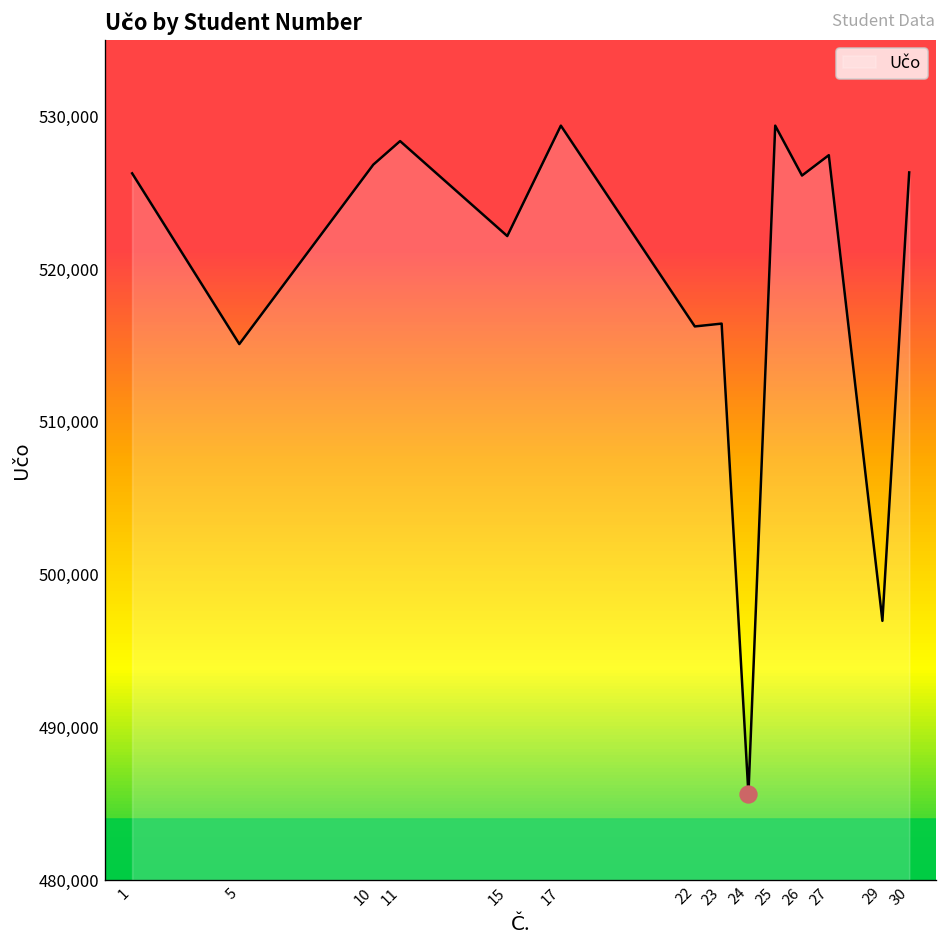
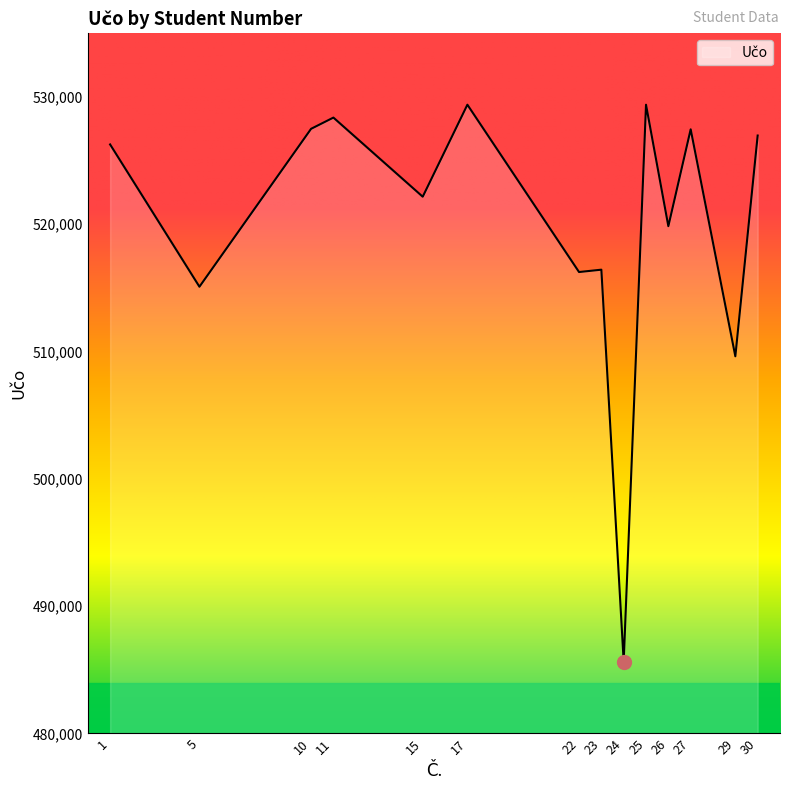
  {
    "Učo": {
      "1": "526,300",
      "5": "515,100",
-     "10": "526,800",
+     "10": "527,500",
      "11": "528,400",
      "15": "522,200",
      "17": "529,400",
      "22": "516,200",
      "23": "516,400",
      "25": "529,400",
-     "26": "526,100",
+     "26": "519,900",
      "27": "527,500",
-     "29": "497,000",
-     "30": "526,300"
+     "29": "509,600",
+     "30": "527,000"
    }
  }
